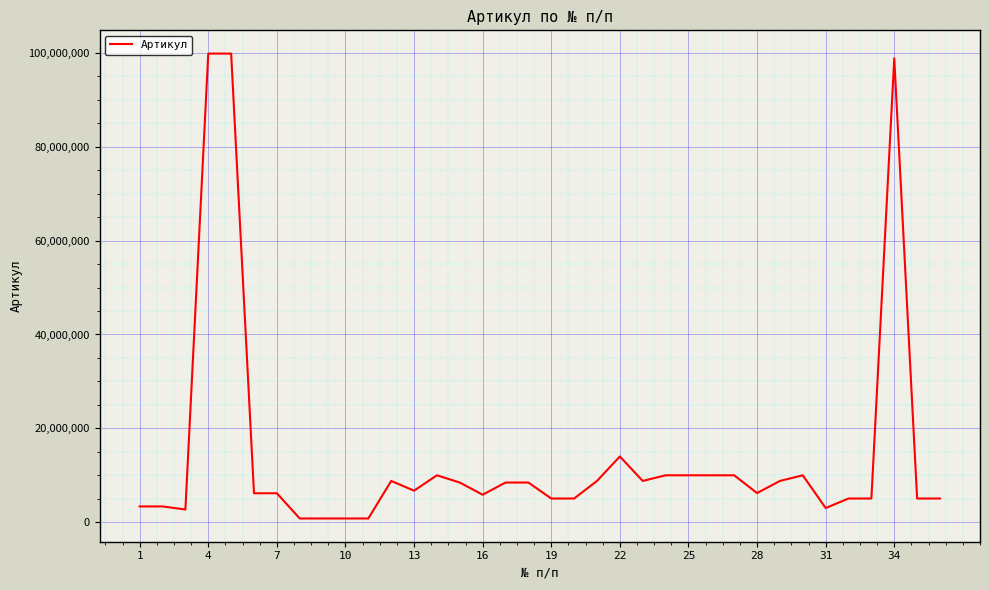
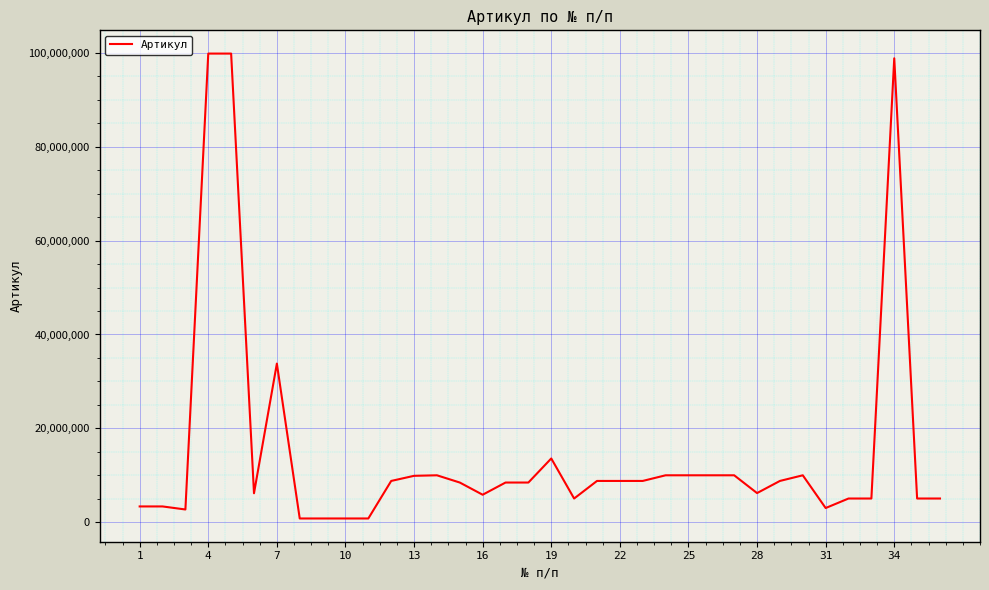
  {
    "1": "3,000,000",
    "4": "100,000,000",
-   "7": "6,000,000",
+   "7": "34,000,000",
    "10": "1,000,000",
-   "13": "7,000,000",
+   "13": "10,000,000",
    "16": "6,000,000",
-   "19": "5,000,000",
-   "22": "14,000,000",
+   "19": "14,000,000",
+   "22": "9,000,000",
    "25": "10,000,000",
    "28": "6,000,000",
    "31": "3,000,000",
    "34": "99,000,000"
  }
